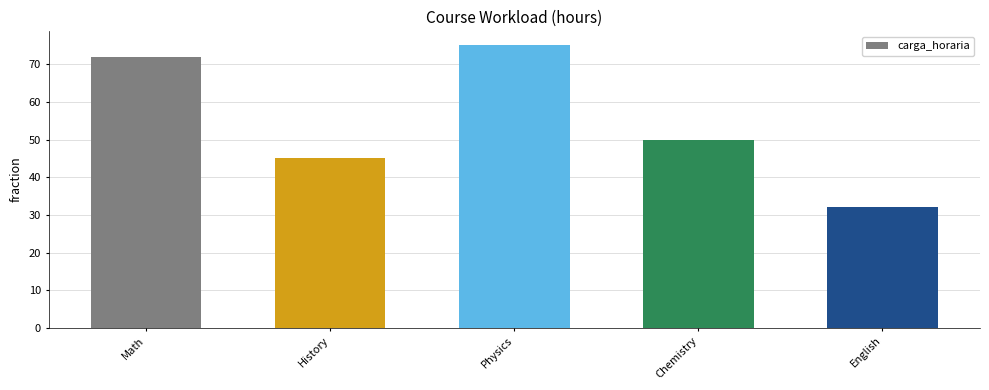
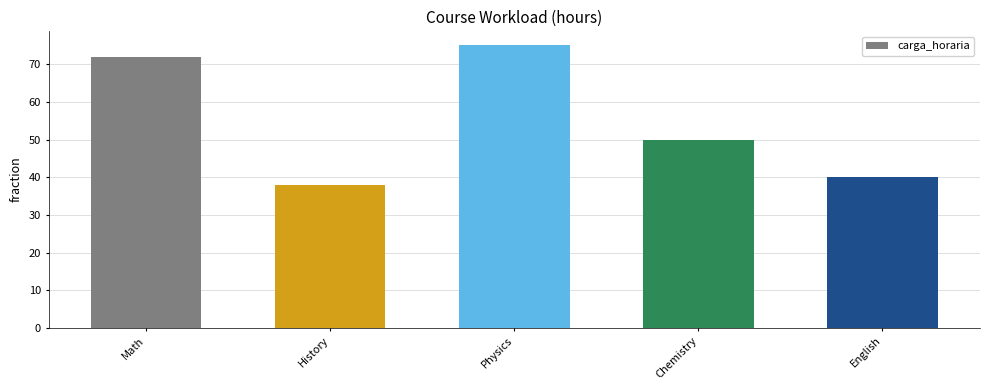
  {
    "Math": 72,
-   "History": 45,
+   "History": 38,
    "Physics": 75,
    "Chemistry": 50,
-   "English": 32
+   "English": 40
  }
